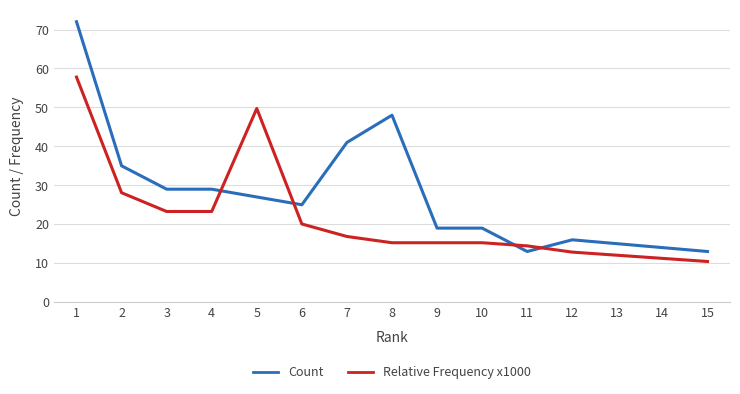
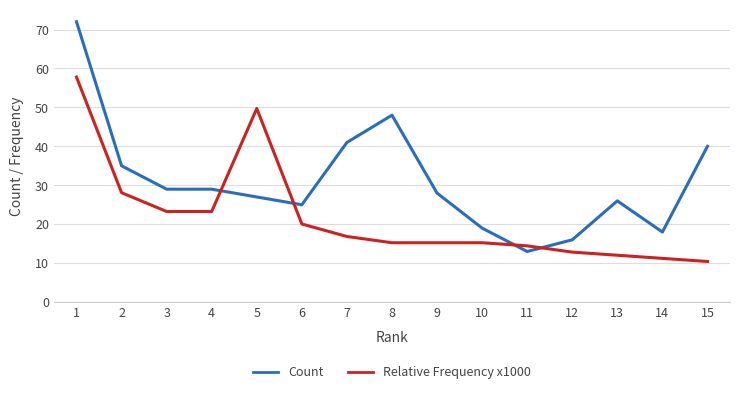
  {
    "Count": {
      "1": 72,
      "2": 35,
      "3": 29,
      "4": 29,
      "5": 27,
      "6": 25,
      "7": 41,
      "8": 48,
-     "9": 19,
+     "9": 28,
      "10": 19,
      "11": 13,
      "12": 16,
-     "13": 15,
-     "14": 14,
-     "15": 13
+     "13": 26,
+     "14": 18,
+     "15": 40
    },
    "Relative Frequency x1000": {
      "1": 58,
      "2": 28,
      "3": 23,
      "4": 23,
      "5": 50,
      "6": 20,
      "7": 17,
      "8": 15,
      "9": 15,
      "10": 15,
      "11": 14,
      "12": 13,
      "13": 12,
      "14": 11,
      "15": 10
    }
  }
